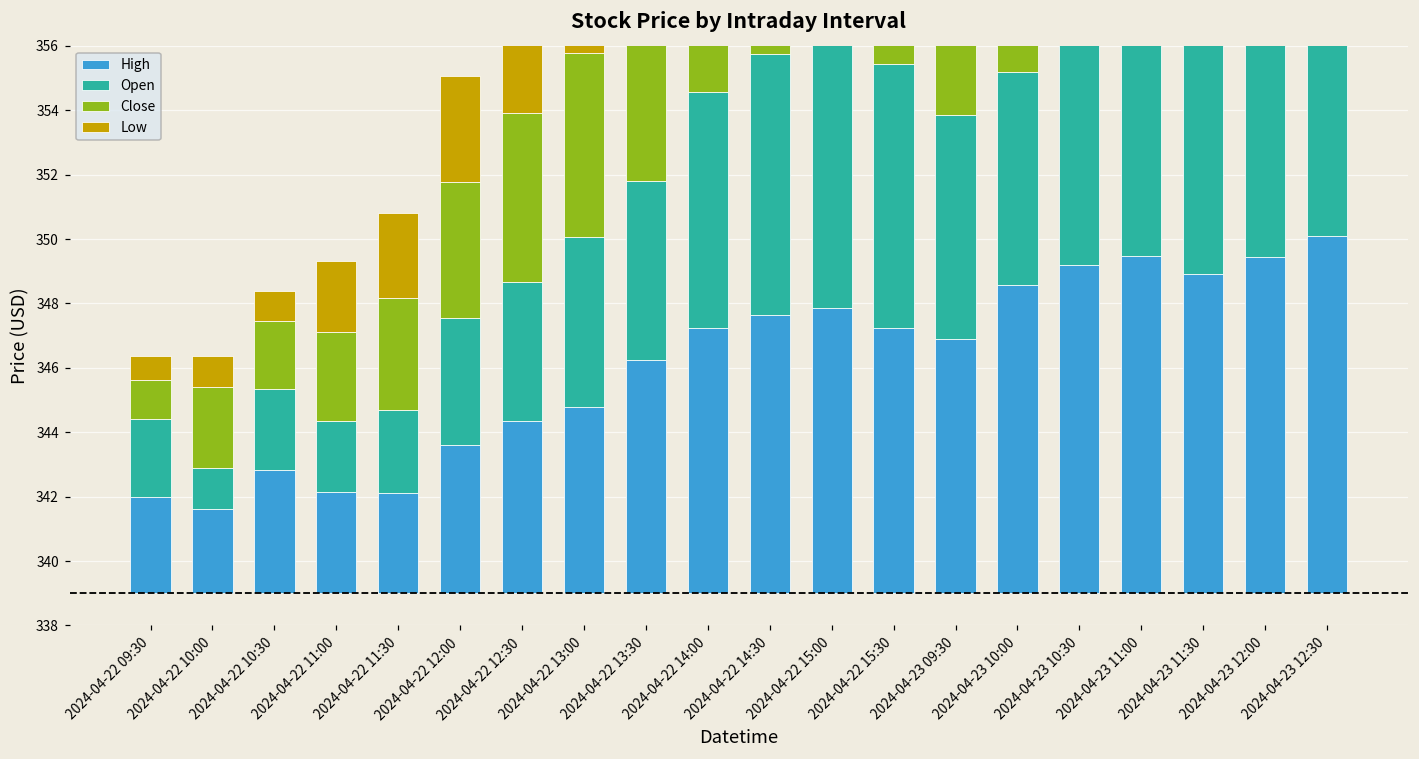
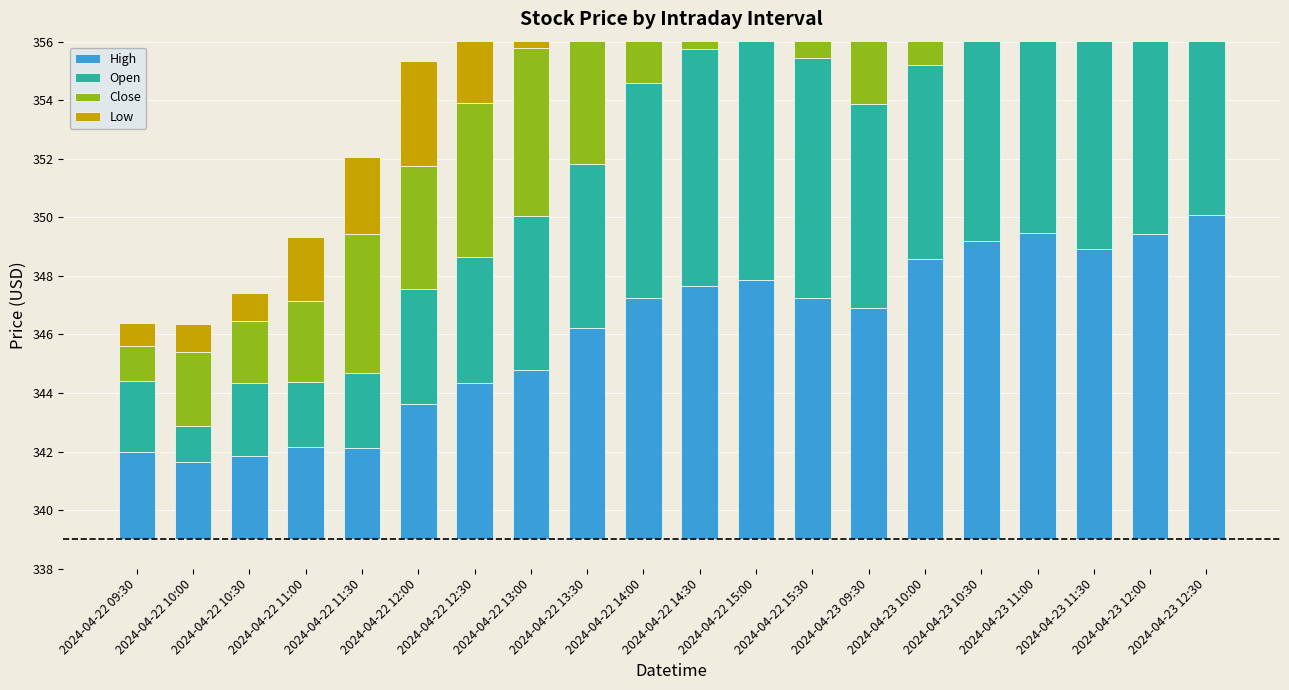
  {
    "High": {
      "2024-04-22 09:30": 342.0,
      "2024-04-22 10:00": 341.6,
-     "2024-04-22 10:30": 342.8,
+     "2024-04-22 10:30": 341.8,
      "2024-04-22 11:00": 342.1,
      "2024-04-22 11:30": 342.1,
      "2024-04-22 12:00": 343.6,
      "2024-04-22 12:30": 344.3,
      "2024-04-22 13:00": 344.8,
      "2024-04-22 13:30": 346.2,
      "2024-04-22 14:00": 347.2,
      "2024-04-22 14:30": 347.6,
      "2024-04-22 15:00": 347.9,
      "2024-04-22 15:30": 347.2,
      "2024-04-23 09:30": 346.9,
      "2024-04-23 10:00": 348.6,
      "2024-04-23 10:30": 349.2,
      "2024-04-23 11:00": 349.5,
      "2024-04-23 11:30": 348.9,
      "2024-04-23 12:00": 349.4,
      "2024-04-23 12:30": 350.1
    },
    "Open": {
      "2024-04-22 09:30": 2.4,
      "2024-04-22 10:00": 1.3,
      "2024-04-22 10:30": 2.5,
      "2024-04-22 11:00": 2.2,
      "2024-04-22 11:30": 2.6,
      "2024-04-22 12:00": 3.9,
      "2024-04-22 12:30": 4.3,
      "2024-04-22 13:00": 5.3,
      "2024-04-22 13:30": 5.6,
      "2024-04-22 14:00": 7.4,
      "2024-04-22 14:30": 8.1,
      "2024-04-22 15:30": 8.2,
      "2024-04-23 09:30": 7.0,
      "2024-04-23 10:00": 6.6
    },
    "Close": {
      "2024-04-22 09:30": 1.2,
      "2024-04-22 10:00": 2.5,
      "2024-04-22 10:30": 2.1,
      "2024-04-22 11:00": 2.8,
-     "2024-04-22 11:30": 3.5,
+     "2024-04-22 11:30": 4.7,
      "2024-04-22 12:00": 4.2,
      "2024-04-22 12:30": 5.2,
      "2024-04-22 13:00": 5.7
    },
    "Low": {
      "2024-04-22 09:30": 0.8,
      "2024-04-22 10:00": 1.0,
      "2024-04-22 10:30": 1.0,
      "2024-04-22 11:00": 2.2,
      "2024-04-22 11:30": 2.6,
-     "2024-04-22 12:00": 3.3
+     "2024-04-22 12:00": 3.6
    }
  }
